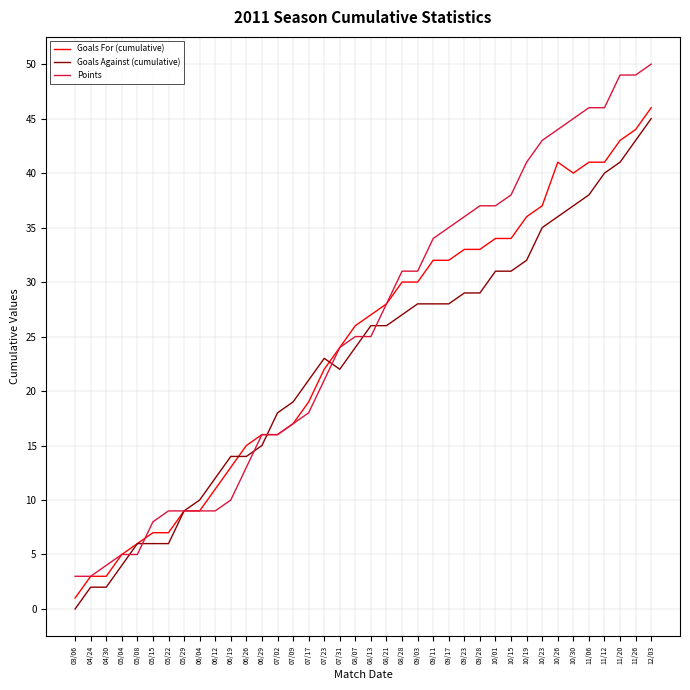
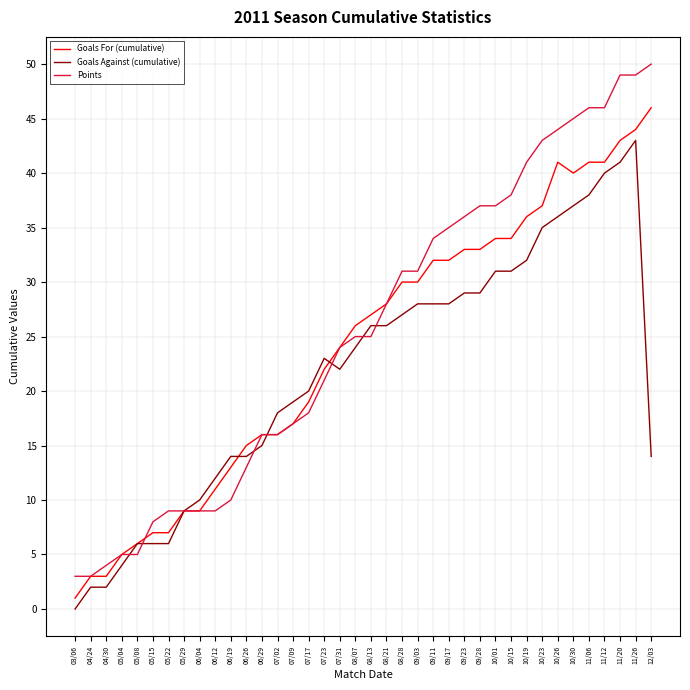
  {
    "Goals For (cumulative)": {
      "03/06": 1,
      "04/30": 3,
      "05/15": 7,
      "05/22": 7,
      "06/12": 11,
      "06/19": 13,
      "06/26": 15,
      "07/17": 19,
      "07/23": 22,
      "08/07": 26,
      "08/13": 27,
      "08/28": 30,
      "09/03": 30,
      "09/11": 32,
      "09/17": 32,
      "09/23": 33,
      "09/28": 33,
      "10/01": 34,
      "10/15": 34,
      "10/19": 36,
      "10/23": 37,
      "10/26": 41,
      "10/30": 40,
      "11/06": 41,
      "11/12": 41,
      "11/20": 43,
      "11/26": 44,
      "12/03": 46
    },
    "Goals Against (cumulative)": {
      "03/06": 0,
      "04/24": 2,
      "04/30": 2,
      "05/04": 4,
      "05/15": 6,
      "05/22": 6,
      "06/04": 10,
      "06/12": 12,
      "06/19": 14,
      "06/26": 14,
      "06/29": 15,
      "07/02": 18,
      "07/09": 19,
-     "07/17": 21,
+     "07/17": 20,
      "07/23": 23,
      "07/31": 22,
      "08/07": 24,
      "08/13": 26,
      "08/21": 26,
      "08/28": 27,
      "09/03": 28,
      "09/11": 28,
      "09/17": 28,
      "09/23": 29,
      "09/28": 29,
      "10/01": 31,
      "10/15": 31,
      "10/19": 32,
      "10/23": 35,
      "10/26": 36,
      "10/30": 37,
      "11/06": 38,
      "11/12": 40,
      "11/20": 41,
      "11/26": 43,
-     "12/03": 45
+     "12/03": 14
    },
    "Points": {
      "03/06": 3,
      "04/30": 4,
      "05/08": 5,
      "05/15": 8,
      "05/22": 9,
      "06/12": 9,
      "06/19": 10,
      "06/26": 13,
      "07/17": 18,
      "07/23": 21,
      "08/07": 25,
      "08/13": 25,
      "08/28": 31,
      "09/03": 31,
      "09/11": 34,
      "09/17": 35,
      "09/23": 36,
      "09/28": 37,
      "10/01": 37,
      "10/15": 38,
      "10/19": 41,
      "10/23": 43,
      "10/26": 44,
      "10/30": 45,
      "11/06": 46,
      "11/12": 46,
      "11/20": 49,
      "11/26": 49,
      "12/03": 50
    }
  }
